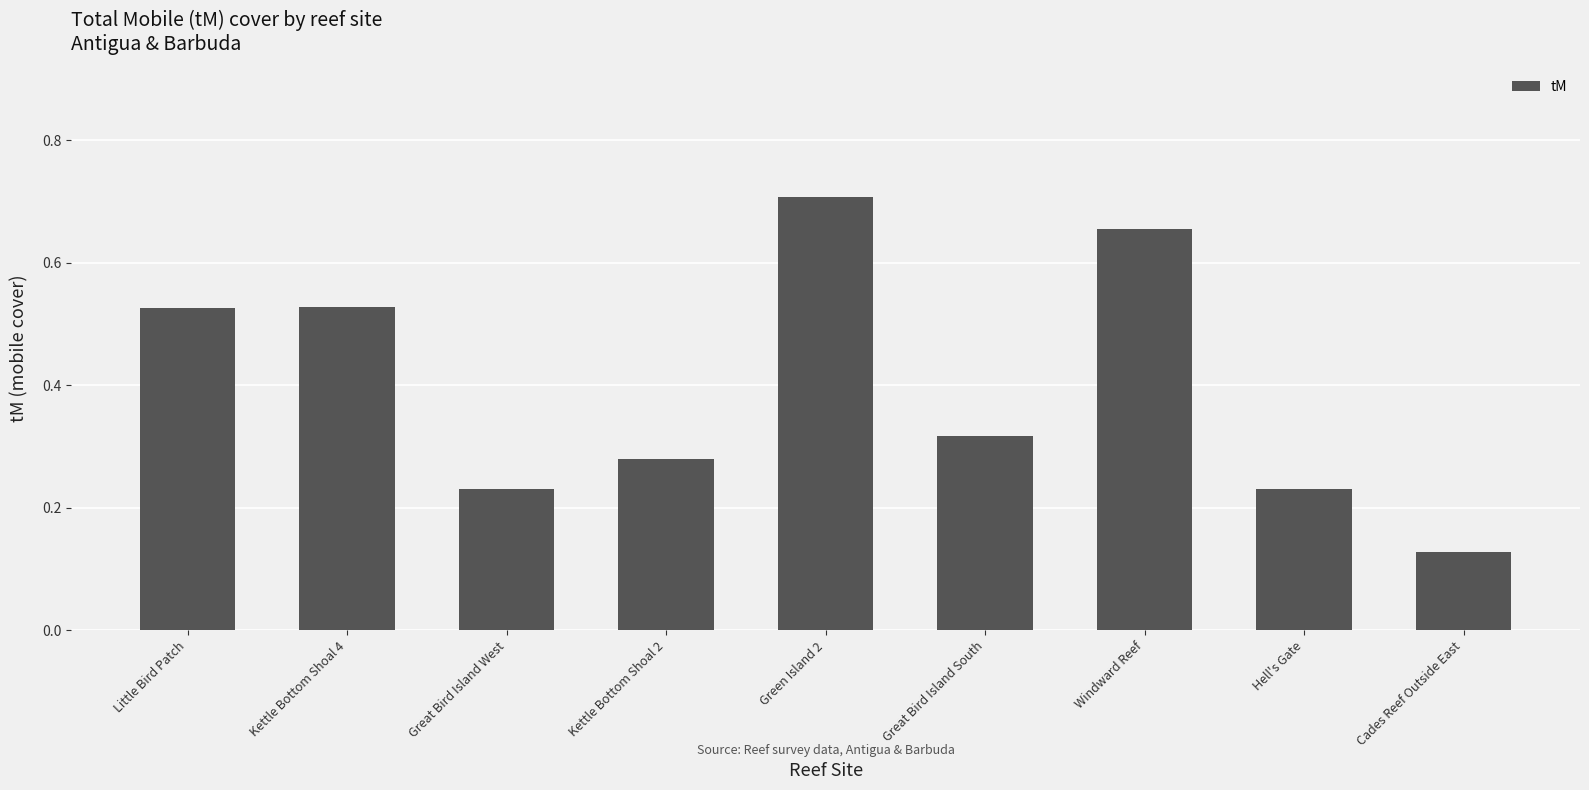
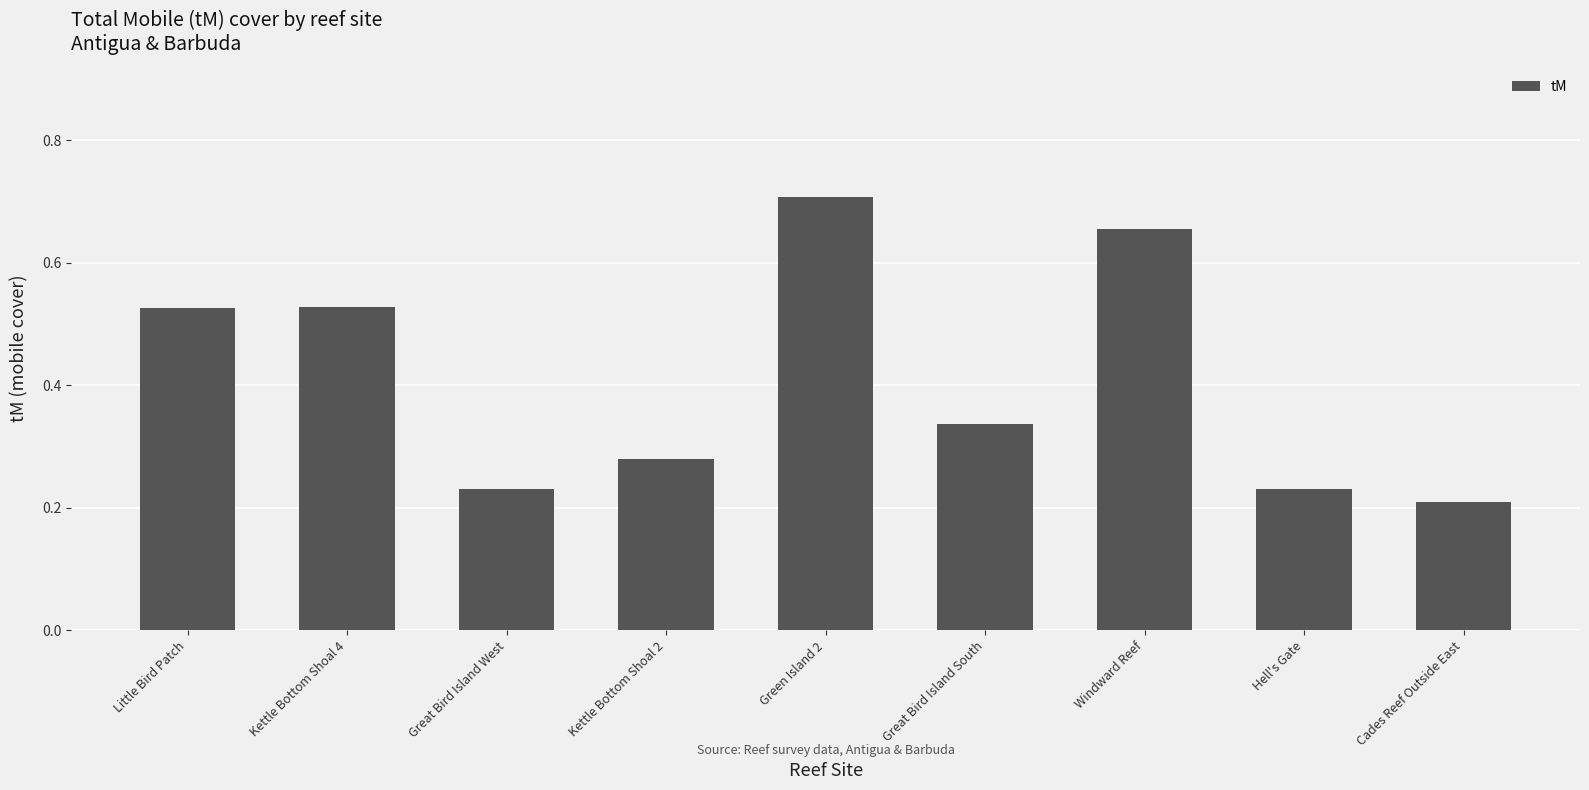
  {
    "Little Bird Patch": 0.53,
    "Kettle Bottom Shoal 4": 0.53,
    "Great Bird Island West": 0.23,
    "Kettle Bottom Shoal 2": 0.28,
    "Green Island 2": 0.71,
-   "Great Bird Island South": 0.32,
+   "Great Bird Island South": 0.34,
    "Windward Reef": 0.66,
    "Hell's Gate": 0.23,
-   "Cades Reef Outside East": 0.13
+   "Cades Reef Outside East": 0.21
  }
